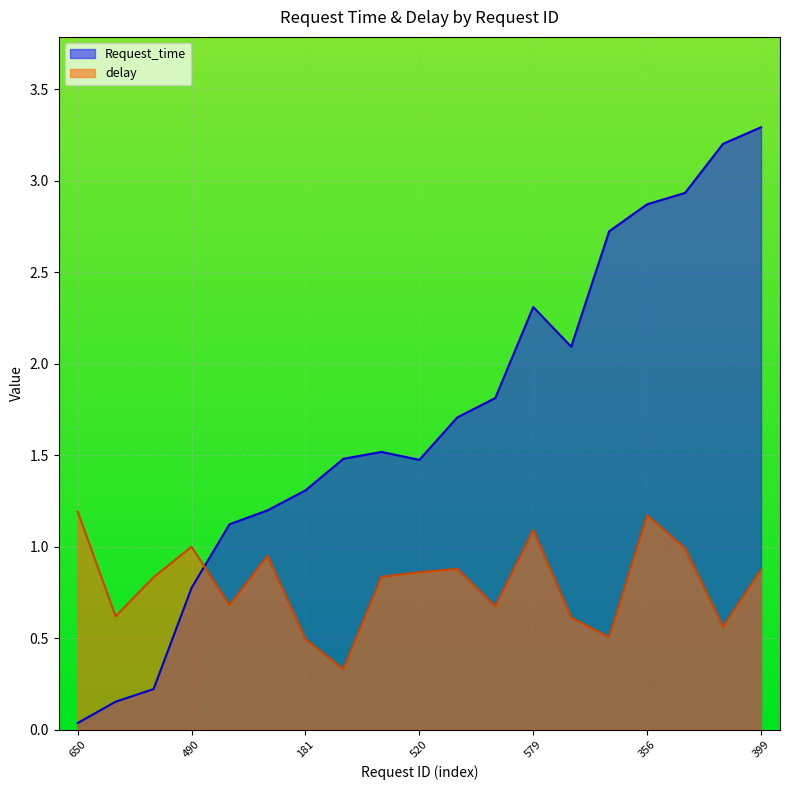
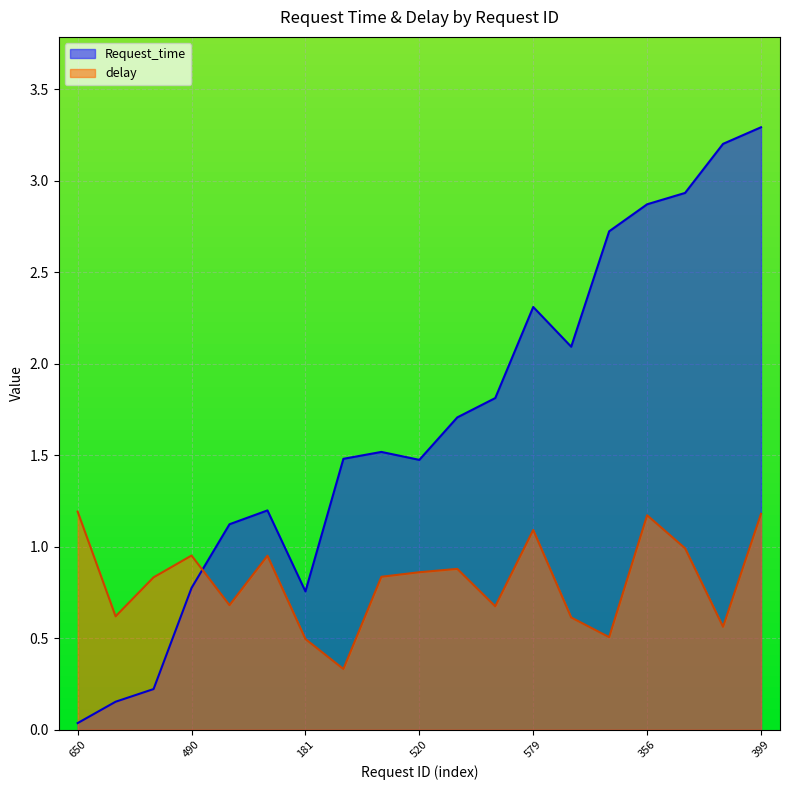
  {
    "Request_time": {
      "650": 0.04,
      "490": 0.77,
-     "181": 1.31,
+     "181": 0.76,
      "520": 1.47,
      "579": 2.31,
      "356": 2.87,
      "399": 3.29
    },
    "delay": {
      "650": 1.19,
-     "490": 1.00,
+     "490": 0.95,
      "181": 0.50,
      "520": 0.86,
      "579": 1.09,
      "356": 1.17,
-     "399": 0.87
+     "399": 1.18
    }
  }
